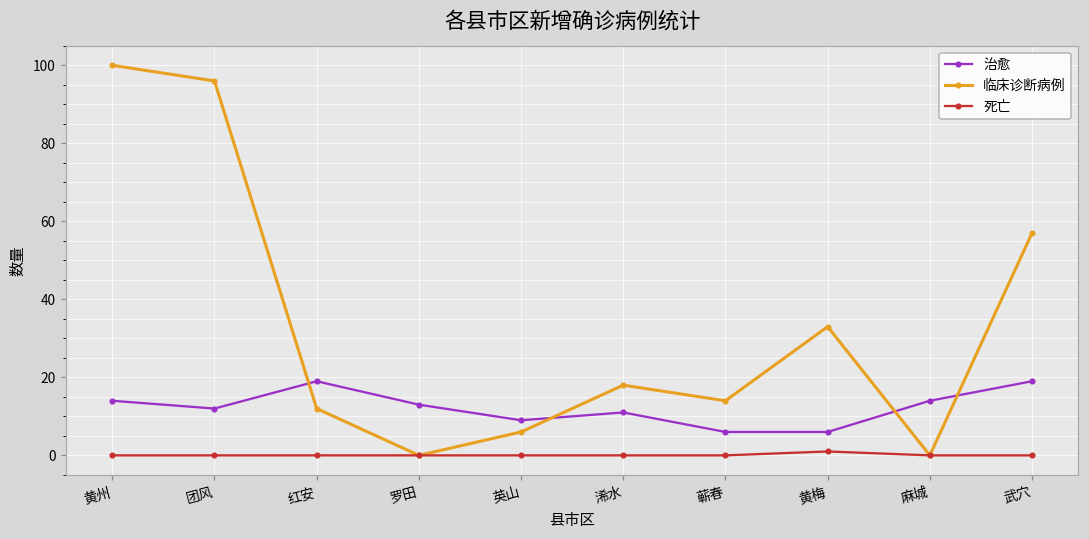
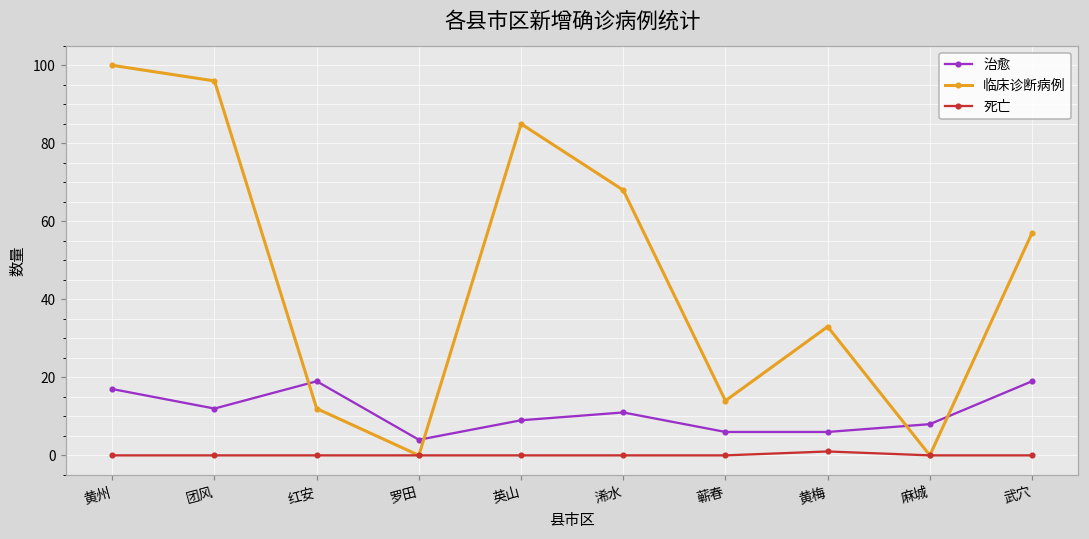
  {
    "治愈": {
-     "黄州": 14,
+     "黄州": 17,
      "团风": 12,
      "红安": 19,
-     "罗田": 13,
+     "罗田": 4,
      "英山": 9,
      "浠水": 11,
      "蕲春": 6,
      "黄梅": 6,
-     "麻城": 14,
+     "麻城": 8,
      "武穴": 19
    },
    "临床诊断病例": {
      "黄州": 100,
      "团风": 96,
      "红安": 12,
-     "英山": 6,
-     "浠水": 18,
+     "英山": 85,
+     "浠水": 68,
      "蕲春": 14,
      "黄梅": 33,
      "武穴": 57
    },
    "死亡": {
      "黄州": 0,
      "团风": 0,
      "红安": 0,
      "英山": 0,
      "浠水": 0,
      "蕲春": 0,
      "黄梅": 1,
      "武穴": 0
    }
  }
